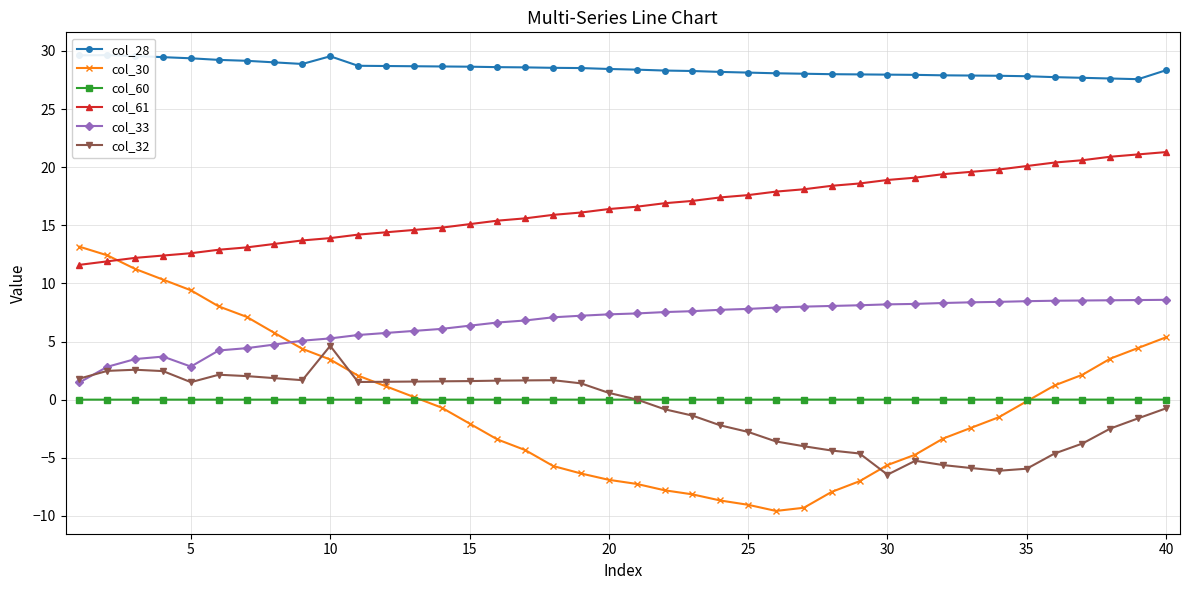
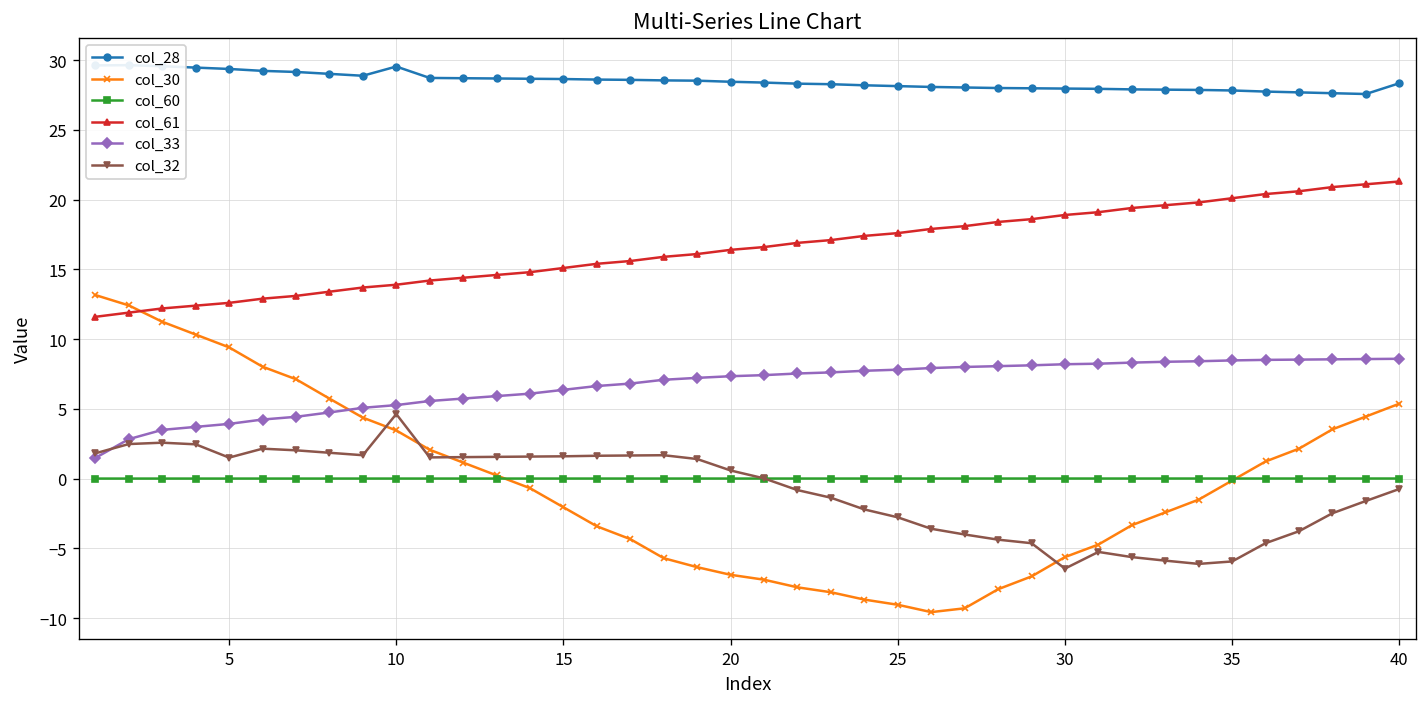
  {
    "col_28": {
      "5": 29.4,
      "10": 29.5,
      "15": 28.6,
      "20": 28.4,
      "25": 28.1,
      "30": 28.0,
      "35": 27.8,
      "40": 28.3
    },
    "col_30": {
      "5": 9.4,
      "10": 3.5,
      "15": -2.1,
      "20": -6.9,
      "25": -9.0,
      "30": -5.6,
      "40": 5.4
    },
    "col_60": {
      "5": 0.0,
      "10": 0.0,
      "15": 0.0,
      "20": 0.0,
      "25": 0.0,
      "30": 0.0,
      "40": 0.0
    },
    "col_61": {
      "5": 12.6,
      "10": 13.9,
      "15": 15.1,
      "20": 16.4,
      "25": 17.6,
      "30": 18.9,
      "35": 20.1,
      "40": 21.3
    },
    "col_33": {
-     "5": 2.8,
+     "5": 3.9,
      "10": 5.3,
      "15": 6.4,
      "20": 7.3,
      "25": 7.8,
      "30": 8.2,
      "35": 8.5,
      "40": 8.6
    },
    "col_32": {
      "5": 1.5,
      "10": 4.6,
      "15": 1.6,
      "20": 0.6,
      "25": -2.8,
      "30": -6.4,
      "35": -5.9,
      "40": -0.7
    }
  }
